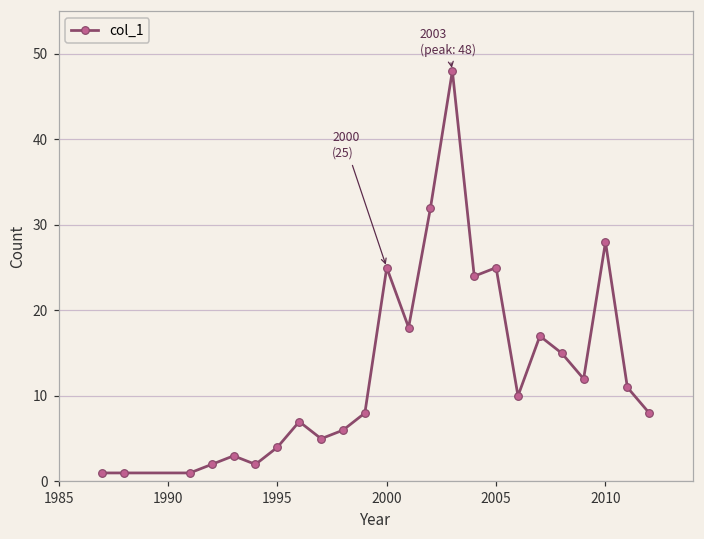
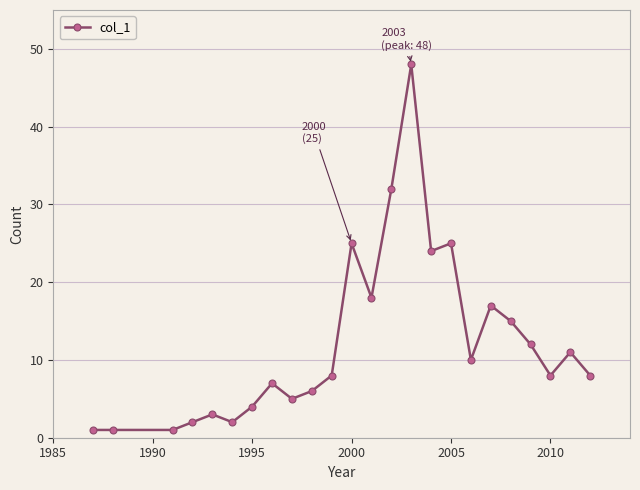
  {
    "1995": 4,
    "2005": 25,
-   "2010": 28
+   "2010": 8
  }
